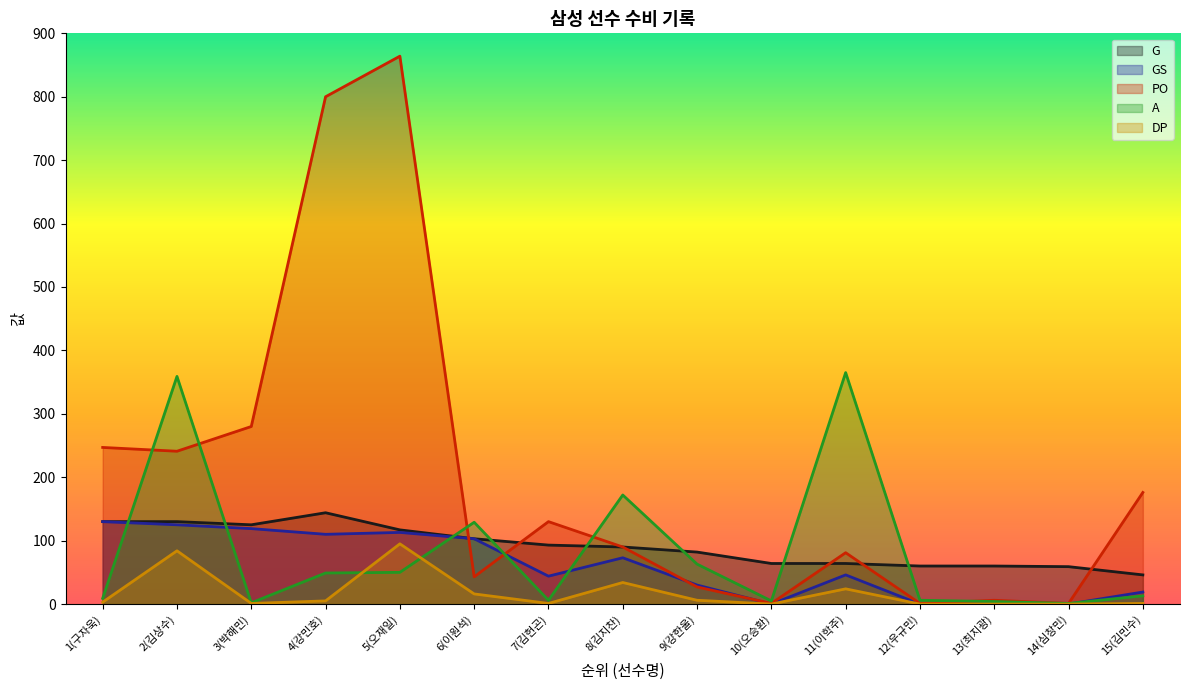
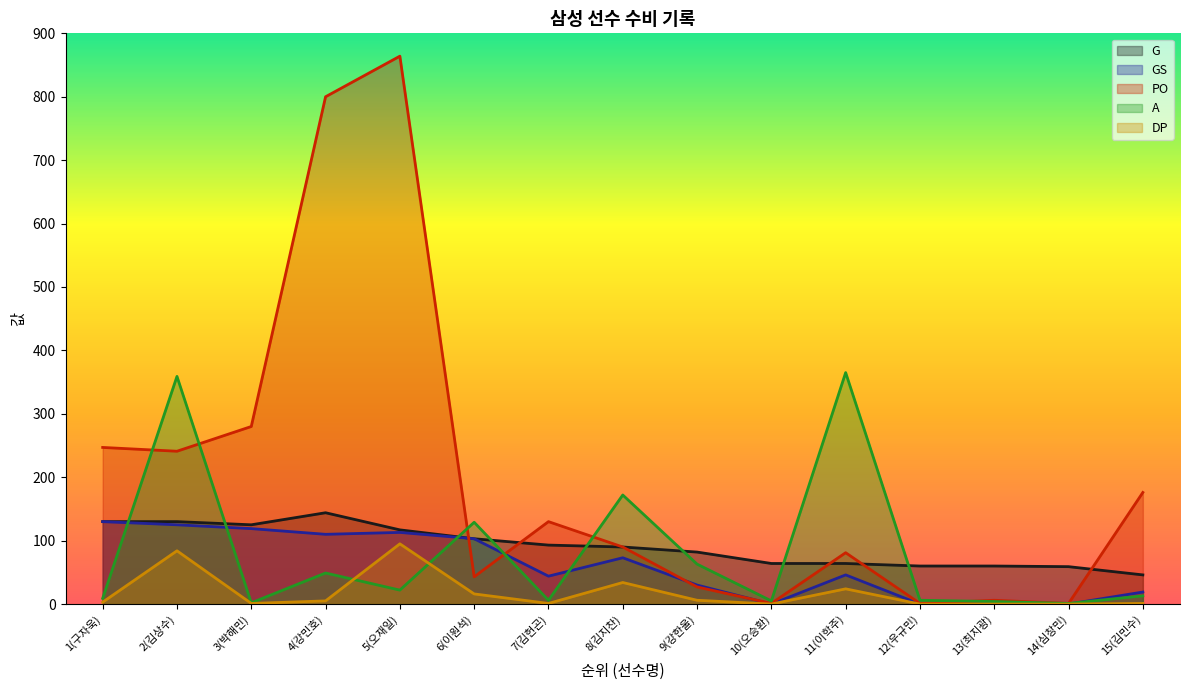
  {
    "G": {
      "2(김상수)": 130,
      "3(박해민)": 130,
      "4(강민호)": 140,
      "7(김헌곤)": 90,
      "9(강한울)": 80,
      "10(오승환)": 60,
      "11(이학주)": 60,
      "12(우규민)": 60,
      "13(최지광)": 60,
      "14(심창민)": 60,
      "15(김민수)": 50
    },
    "GS": {
      "2(김상수)": 130,
      "3(박해민)": 120,
      "4(강민호)": 110,
      "7(김헌곤)": 40,
      "8(김지찬)": 70,
      "11(이학주)": 50,
      "15(김민수)": 20
    },
    "A": {
      "1(구자욱)": 10,
      "2(김상수)": 360,
      "4(강민호)": 50,
-     "5(오재일)": 50,
+     "5(오재일)": 20,
      "6(이원석)": 130,
      "7(김헌곤)": 10,
      "8(김지찬)": 170,
      "9(강한울)": 60,
      "11(이학주)": 370,
      "12(우규민)": 10,
      "15(김민수)": 10
    }
  }
